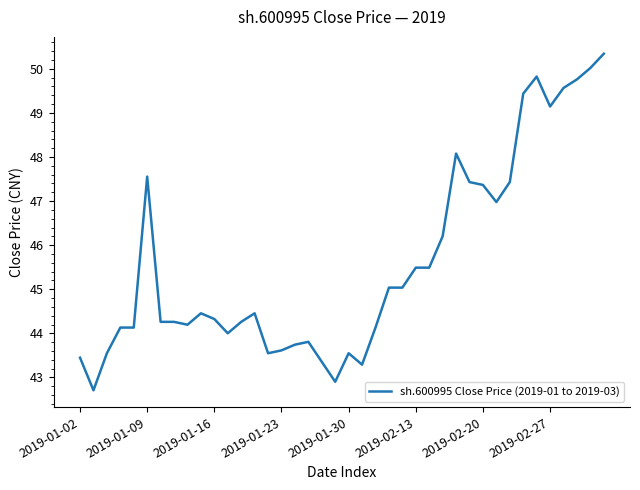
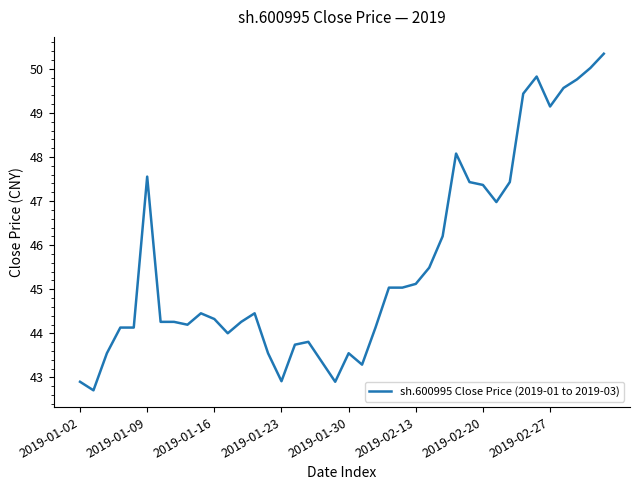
  {
-   "2019-01-02": 43.4,
+   "2019-01-02": 42.9,
    "2019-01-09": 47.6,
    "2019-01-16": 44.3,
-   "2019-01-23": 43.6,
+   "2019-01-23": 42.9,
    "2019-01-30": 43.5,
-   "2019-02-13": 45.5,
+   "2019-02-13": 45.1,
    "2019-02-20": 47.4,
    "2019-02-27": 49.1
  }
